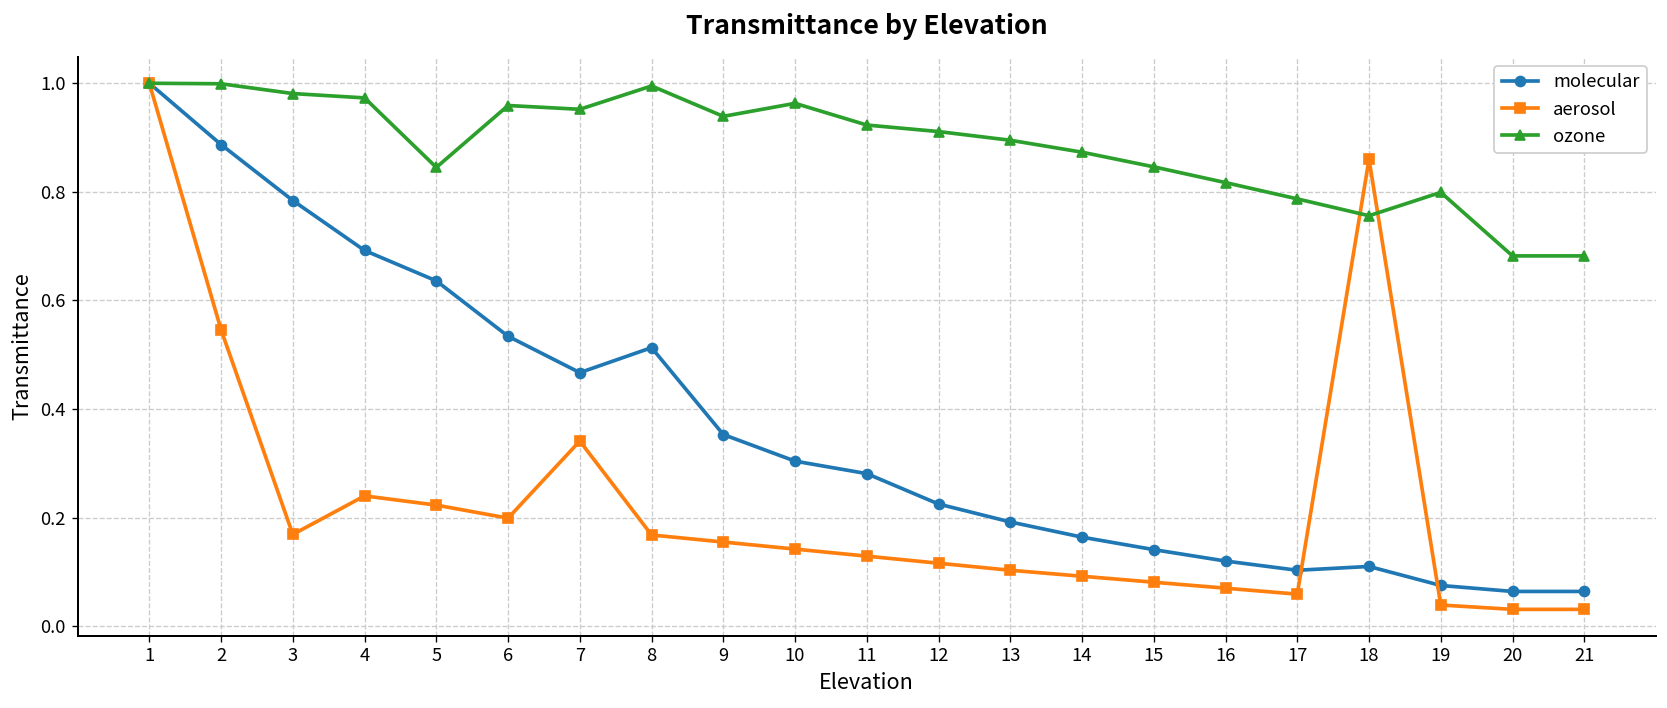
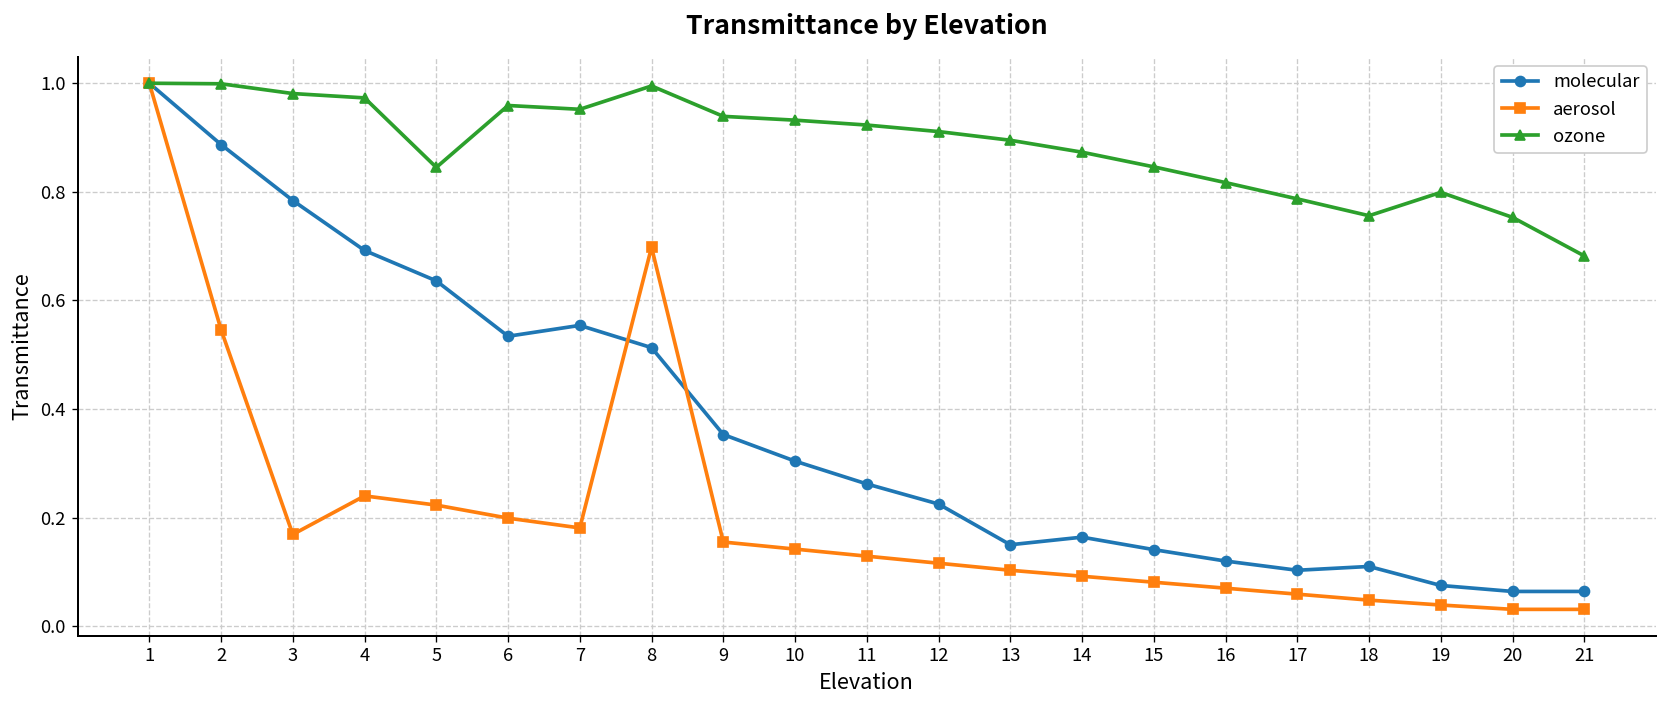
  {
    "molecular": {
      "2": 0.89,
      "3": 0.78,
      "4": 0.69,
      "5": 0.64,
      "6": 0.53,
-     "7": 0.47,
+     "7": 0.55,
      "8": 0.51,
      "9": 0.35,
      "10": 0.30,
-     "11": 0.28,
+     "11": 0.26,
      "12": 0.23,
-     "13": 0.19,
+     "13": 0.15,
      "14": 0.16,
      "15": 0.14,
      "16": 0.12,
      "17": 0.10,
      "18": 0.11,
      "19": 0.08,
      "20": 0.06,
      "21": 0.06
    },
    "aerosol": {
      "2": 0.55,
      "3": 0.17,
      "4": 0.24,
      "5": 0.22,
      "6": 0.20,
-     "7": 0.34,
-     "8": 0.17,
+     "7": 0.18,
+     "8": 0.70,
      "9": 0.16,
      "10": 0.14,
      "11": 0.13,
      "12": 0.12,
      "13": 0.10,
      "14": 0.09,
      "15": 0.08,
      "16": 0.07,
      "17": 0.06,
-     "18": 0.86,
+     "18": 0.05,
      "19": 0.04,
      "20": 0.03,
      "21": 0.03
    },
    "ozone": {
      "2": 1.00,
      "3": 0.98,
      "4": 0.97,
      "5": 0.85,
      "6": 0.96,
      "7": 0.95,
      "8": 1.00,
      "9": 0.94,
-     "10": 0.96,
+     "10": 0.93,
      "11": 0.92,
      "12": 0.91,
      "13": 0.90,
      "14": 0.87,
      "15": 0.85,
      "16": 0.82,
      "17": 0.79,
      "18": 0.76,
      "19": 0.80,
-     "20": 0.68,
+     "20": 0.75,
      "21": 0.68
    }
  }
